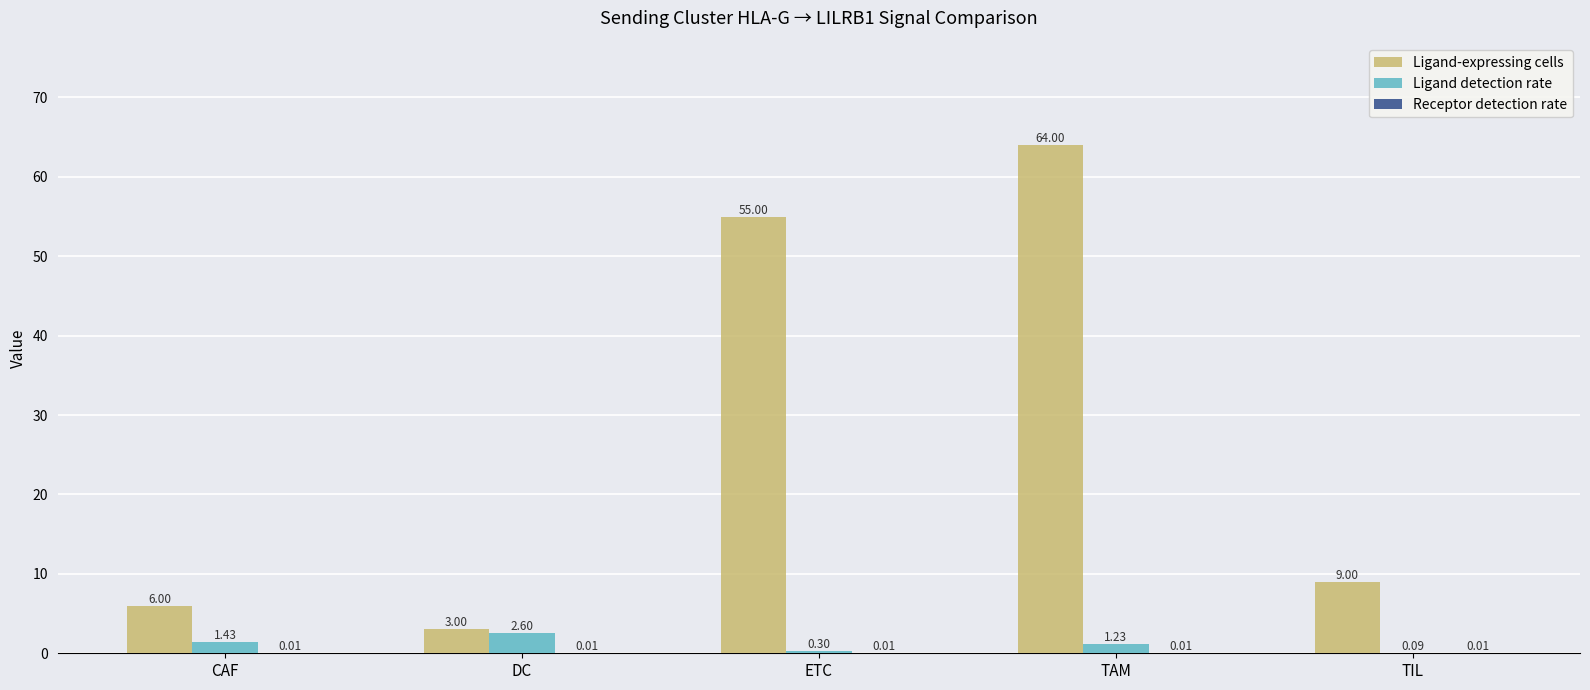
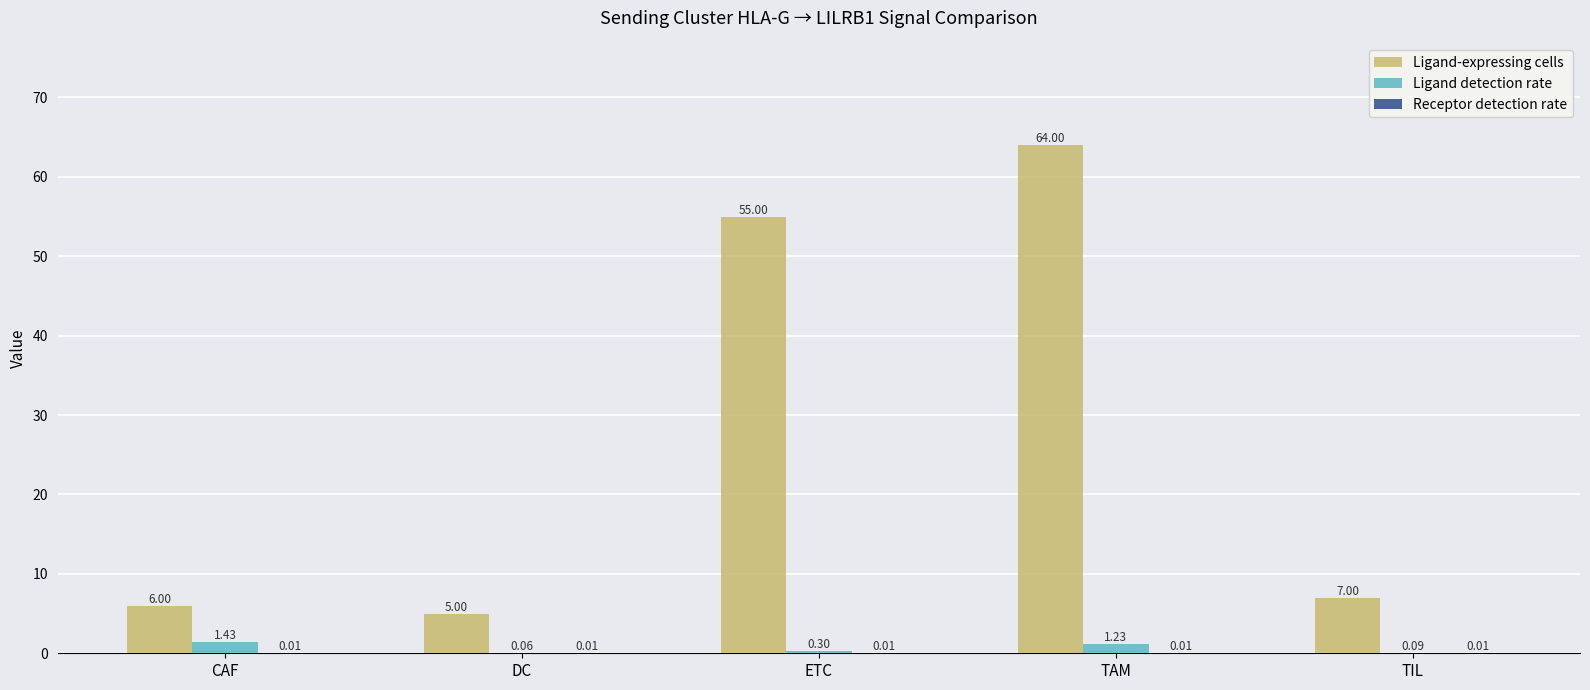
  {
    "Ligand-expressing cells": {
      "CAF": 6.00,
-     "DC": 3.00,
+     "DC": 5.00,
      "ETC": 55.00,
      "TAM": 64.00,
-     "TIL": 9.00
+     "TIL": 7.00
    },
    "Ligand detection rate": {
      "CAF": 1.43,
-     "DC": 2.60,
+     "DC": 0.06,
      "ETC": 0.30,
      "TAM": 1.23,
      "TIL": 0.09
    },
    "Receptor detection rate": {
      "CAF": 0.01,
      "DC": 0.01,
      "ETC": 0.01,
      "TAM": 0.01,
      "TIL": 0.01
    }
  }
